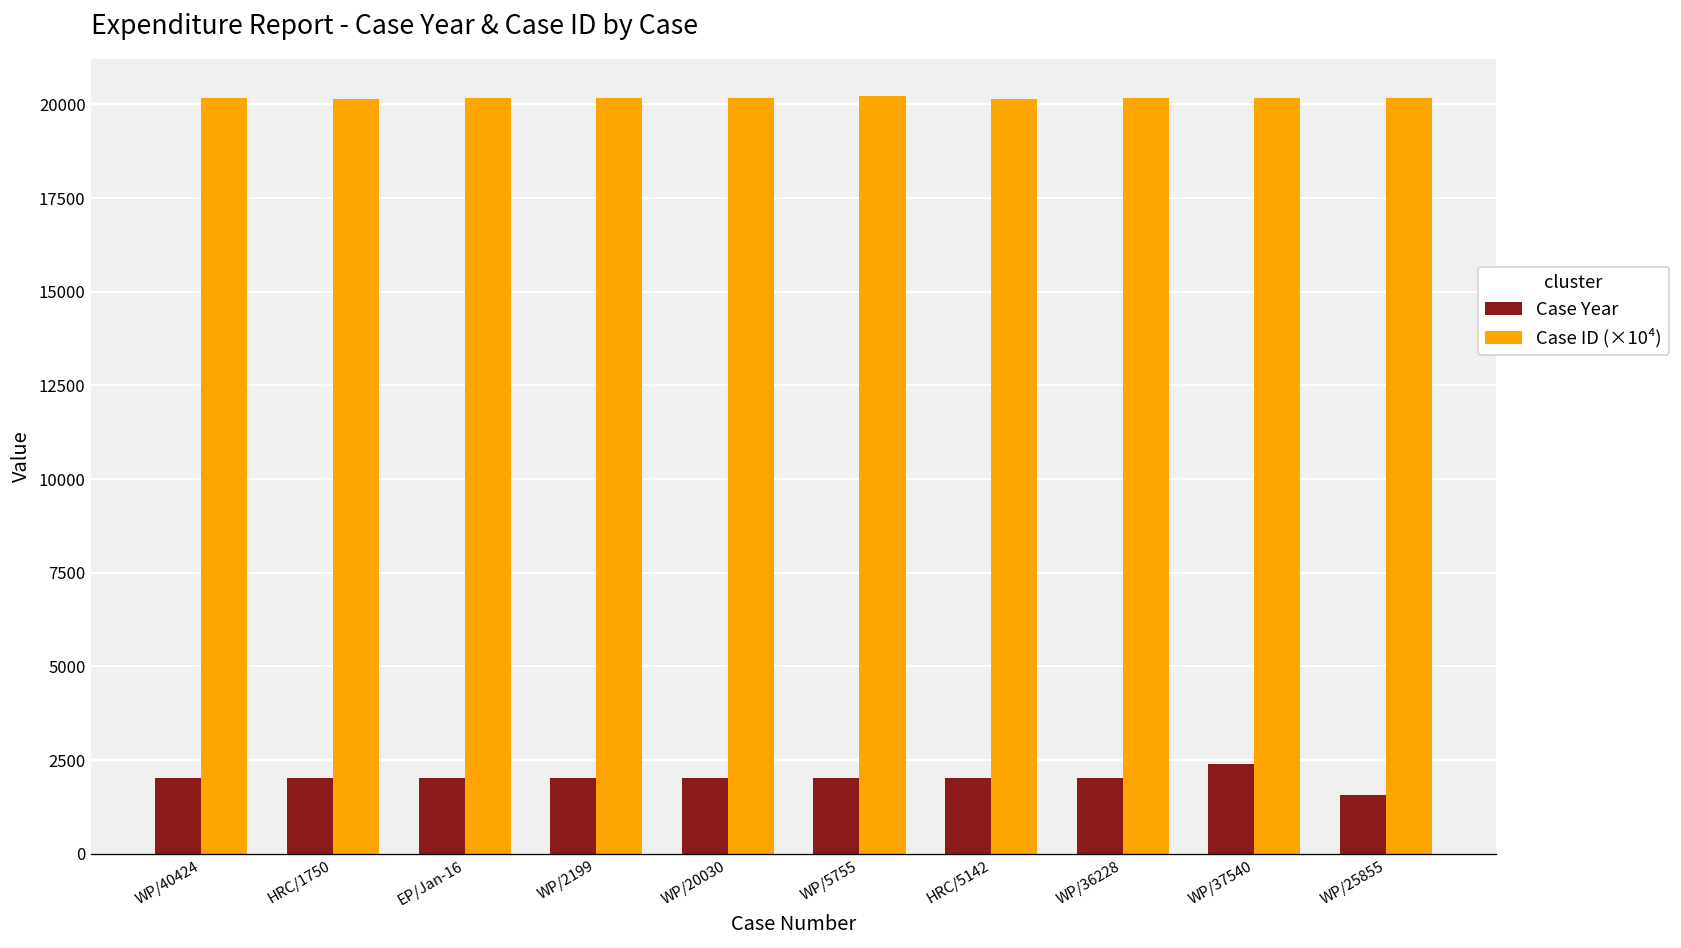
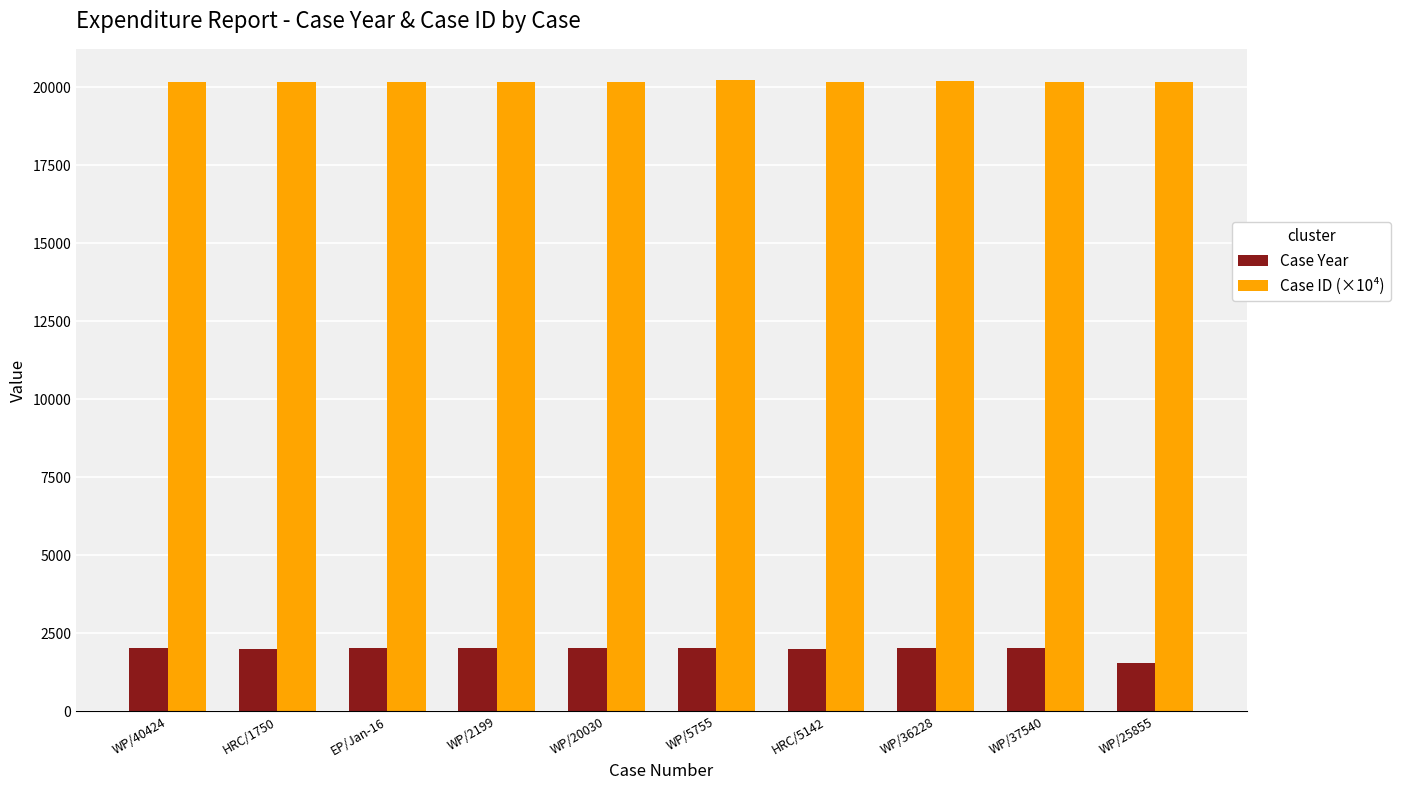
  {
    "Case Year": {
      "WP/40424": 2000,
      "HRC/1750": 2000,
      "EP/Jan-16": 2000,
      "WP/2199": 2000,
      "WP/20030": 2000,
      "WP/5755": 2000,
      "HRC/5142": 2000,
      "WP/36228": 2000,
-     "WP/37540": 2400,
+     "WP/37540": 2000,
      "WP/25855": 1600
    },
    "Case ID (×10⁴)": {
      "WP/40424": 20200,
      "HRC/1750": 20200,
      "EP/Jan-16": 20200,
      "WP/2199": 20200,
      "WP/20030": 20200,
      "WP/5755": 20200,
      "HRC/5142": 20200,
      "WP/36228": 20200,
      "WP/37540": 20200,
      "WP/25855": 20200
    }
  }
